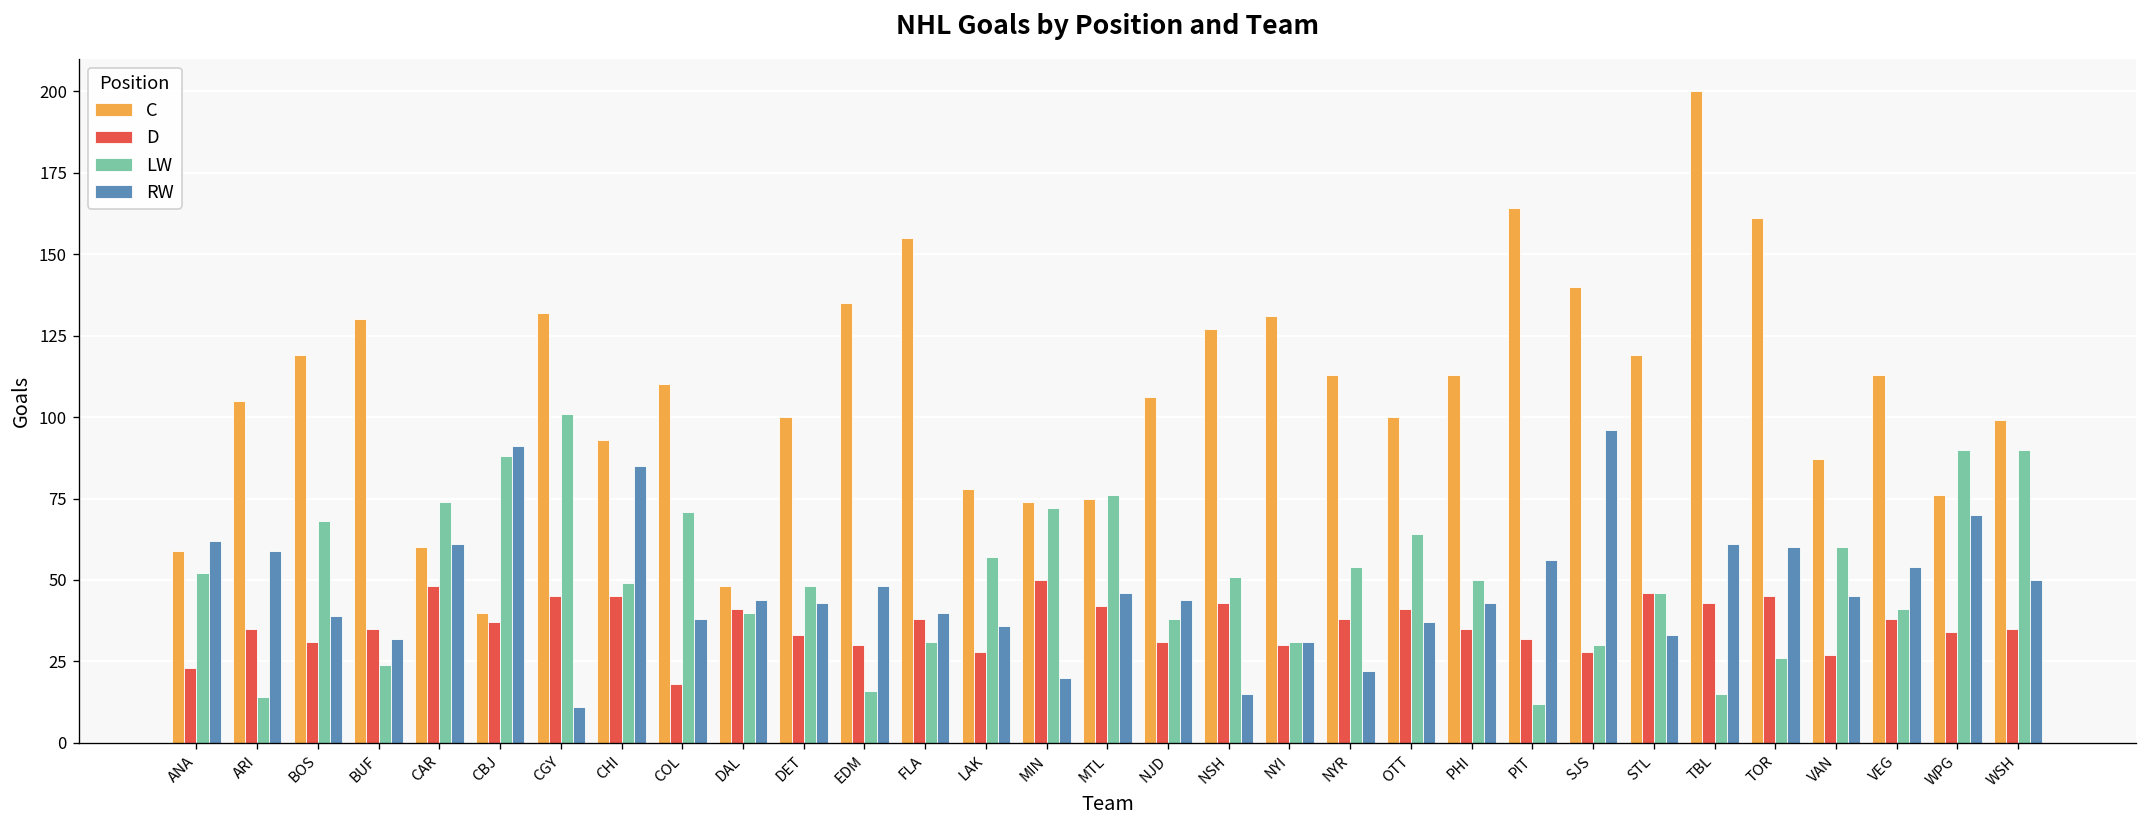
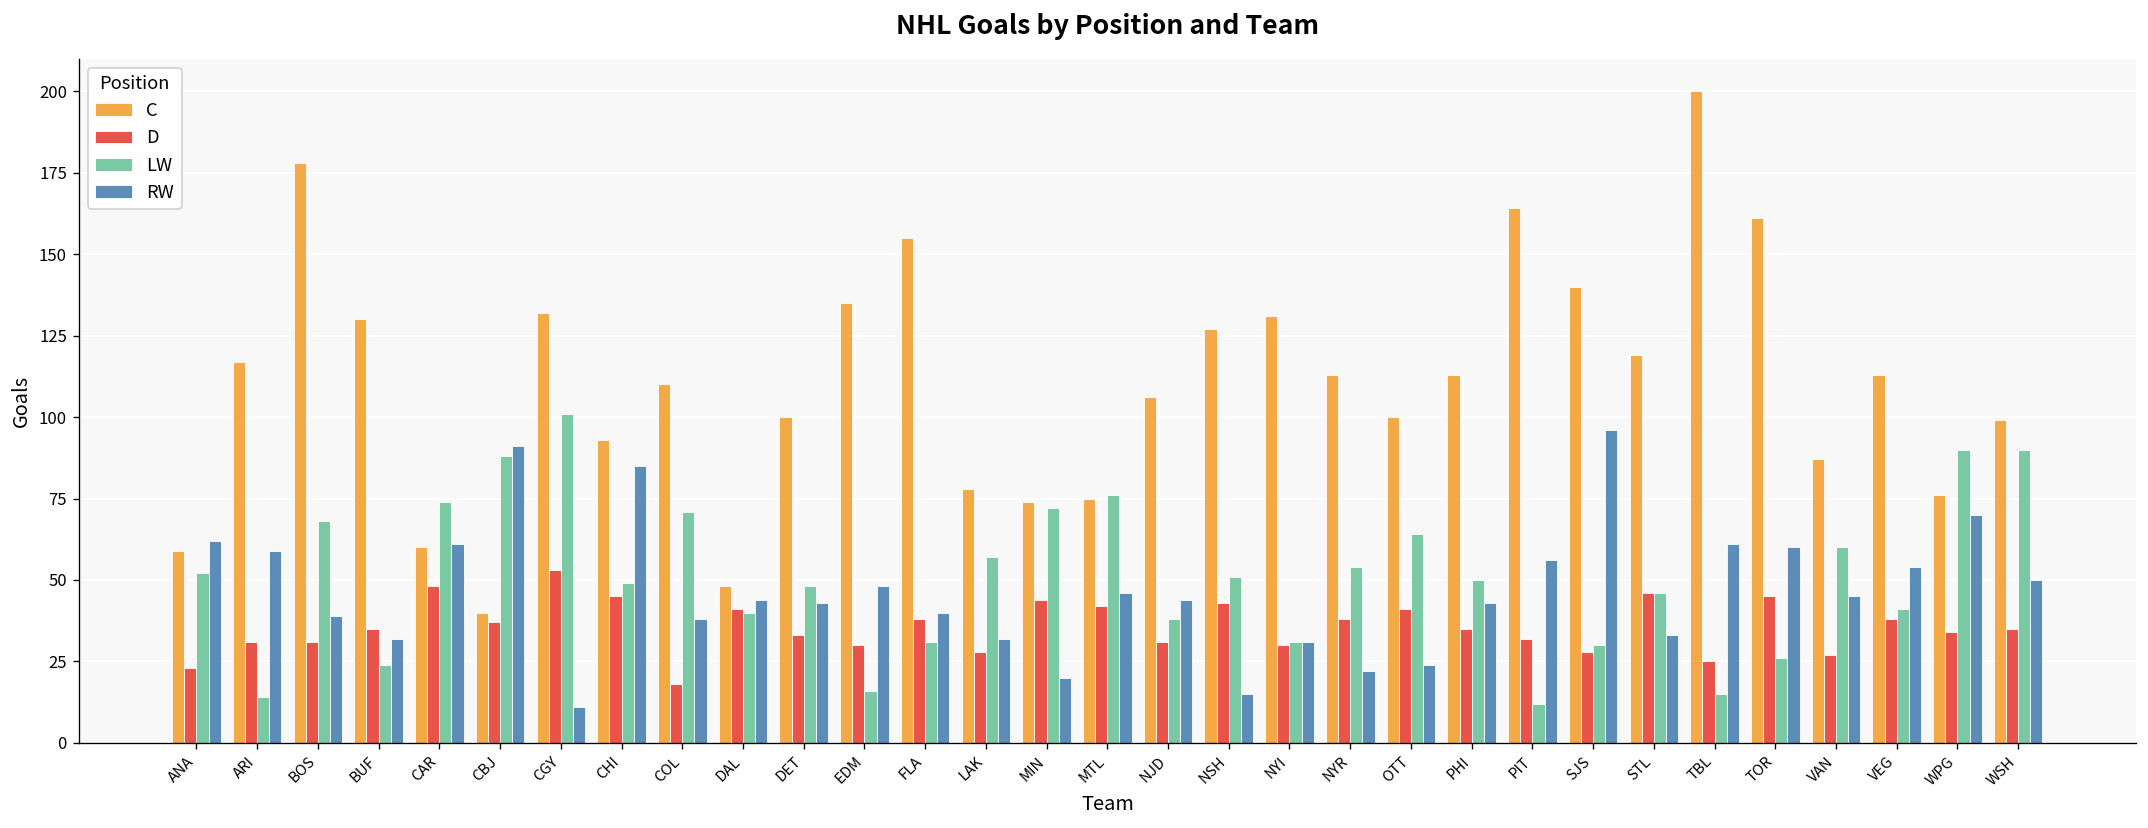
  {
    "C": {
      "ANA": 59,
-     "ARI": 105,
-     "BOS": 119,
+     "ARI": 117,
+     "BOS": 178,
      "BUF": 130,
      "CAR": 60,
      "CBJ": 40,
      "CGY": 132,
      "CHI": 93,
      "COL": 110,
      "DAL": 48,
      "DET": 100,
      "EDM": 135,
      "FLA": 155,
      "LAK": 78,
      "MIN": 74,
      "MTL": 75,
      "NJD": 106,
      "NSH": 127,
      "NYI": 131,
      "NYR": 113,
      "OTT": 100,
      "PHI": 113,
      "PIT": 164,
      "SJS": 140,
      "STL": 119,
      "TBL": 200,
      "TOR": 161,
      "VAN": 87,
      "VEG": 113,
      "WPG": 76,
      "WSH": 99
    },
    "D": {
      "ANA": 23,
-     "ARI": 35,
+     "ARI": 31,
      "BOS": 31,
      "BUF": 35,
      "CAR": 48,
      "CBJ": 37,
-     "CGY": 45,
+     "CGY": 53,
      "CHI": 45,
      "COL": 18,
      "DAL": 41,
      "DET": 33,
      "EDM": 30,
      "FLA": 38,
      "LAK": 28,
-     "MIN": 50,
+     "MIN": 44,
      "MTL": 42,
      "NJD": 31,
      "NSH": 43,
      "NYI": 30,
      "NYR": 38,
      "OTT": 41,
      "PHI": 35,
      "PIT": 32,
      "SJS": 28,
      "STL": 46,
-     "TBL": 43,
+     "TBL": 25,
      "TOR": 45,
      "VAN": 27,
      "VEG": 38,
      "WPG": 34,
      "WSH": 35
    },
    "LW": {
      "ANA": 52,
      "ARI": 14,
      "BOS": 68,
      "BUF": 24,
      "CAR": 74,
      "CBJ": 88,
      "CGY": 101,
      "CHI": 49,
      "COL": 71,
      "DAL": 40,
      "DET": 48,
      "EDM": 16,
      "FLA": 31,
      "LAK": 57,
      "MIN": 72,
      "MTL": 76,
      "NJD": 38,
      "NSH": 51,
      "NYI": 31,
      "NYR": 54,
      "OTT": 64,
      "PHI": 50,
      "PIT": 12,
      "SJS": 30,
      "STL": 46,
      "TBL": 15,
      "TOR": 26,
      "VAN": 60,
      "VEG": 41,
      "WPG": 90,
      "WSH": 90
    },
    "RW": {
      "ANA": 62,
      "ARI": 59,
      "BOS": 39,
      "BUF": 32,
      "CAR": 61,
      "CBJ": 91,
      "CGY": 11,
      "CHI": 85,
      "COL": 38,
      "DAL": 44,
      "DET": 43,
      "EDM": 48,
      "FLA": 40,
-     "LAK": 36,
+     "LAK": 32,
      "MIN": 20,
      "MTL": 46,
      "NJD": 44,
      "NSH": 15,
      "NYI": 31,
      "NYR": 22,
-     "OTT": 37,
+     "OTT": 24,
      "PHI": 43,
      "PIT": 56,
      "SJS": 96,
      "STL": 33,
      "TBL": 61,
      "TOR": 60,
      "VAN": 45,
      "VEG": 54,
      "WPG": 70,
      "WSH": 50
    }
  }
